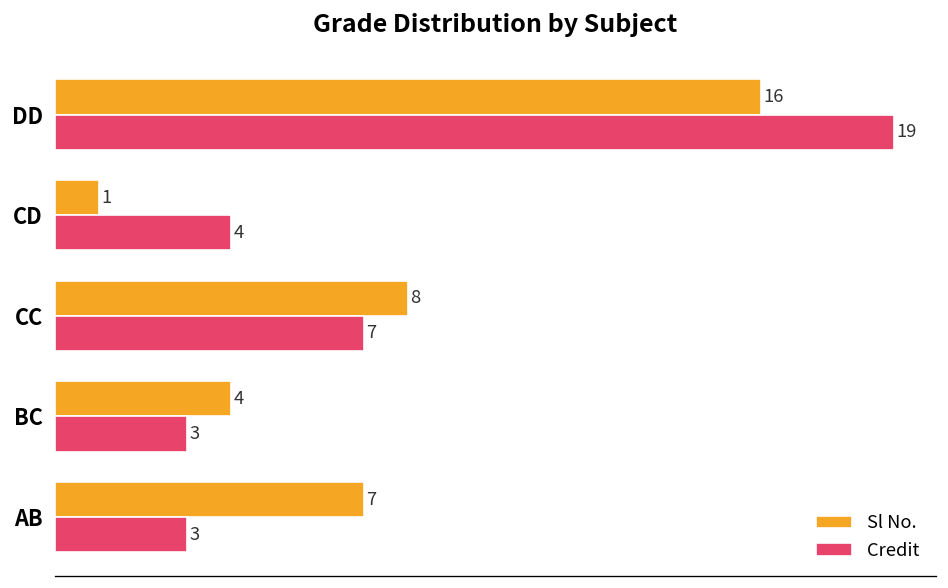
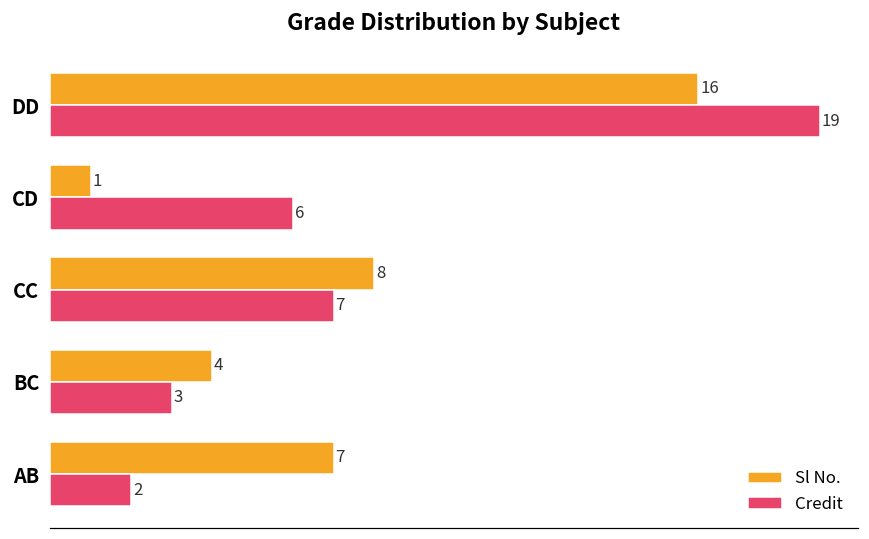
  {
    "Sl No.": {
      "DD": 16,
      "CD": 1,
      "CC": 8,
      "BC": 4,
      "AB": 7
    },
    "Credit": {
      "DD": 19,
-     "CD": 4,
+     "CD": 6,
      "CC": 7,
      "BC": 3,
-     "AB": 3
+     "AB": 2
    }
  }
